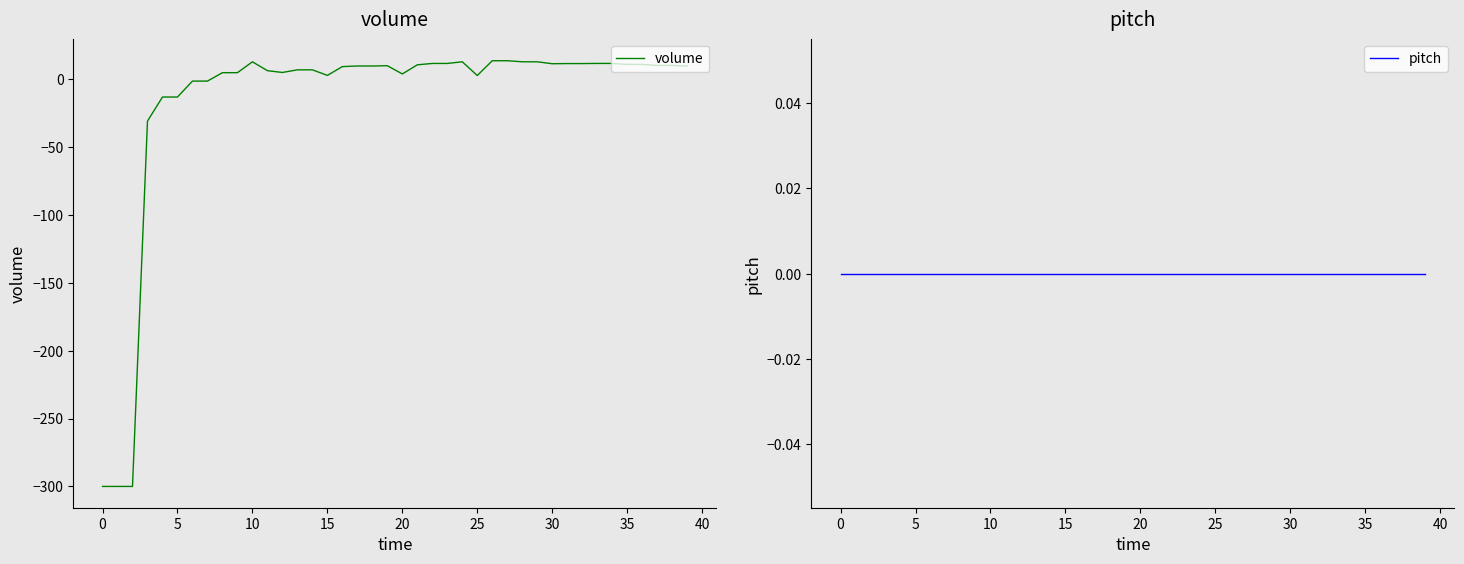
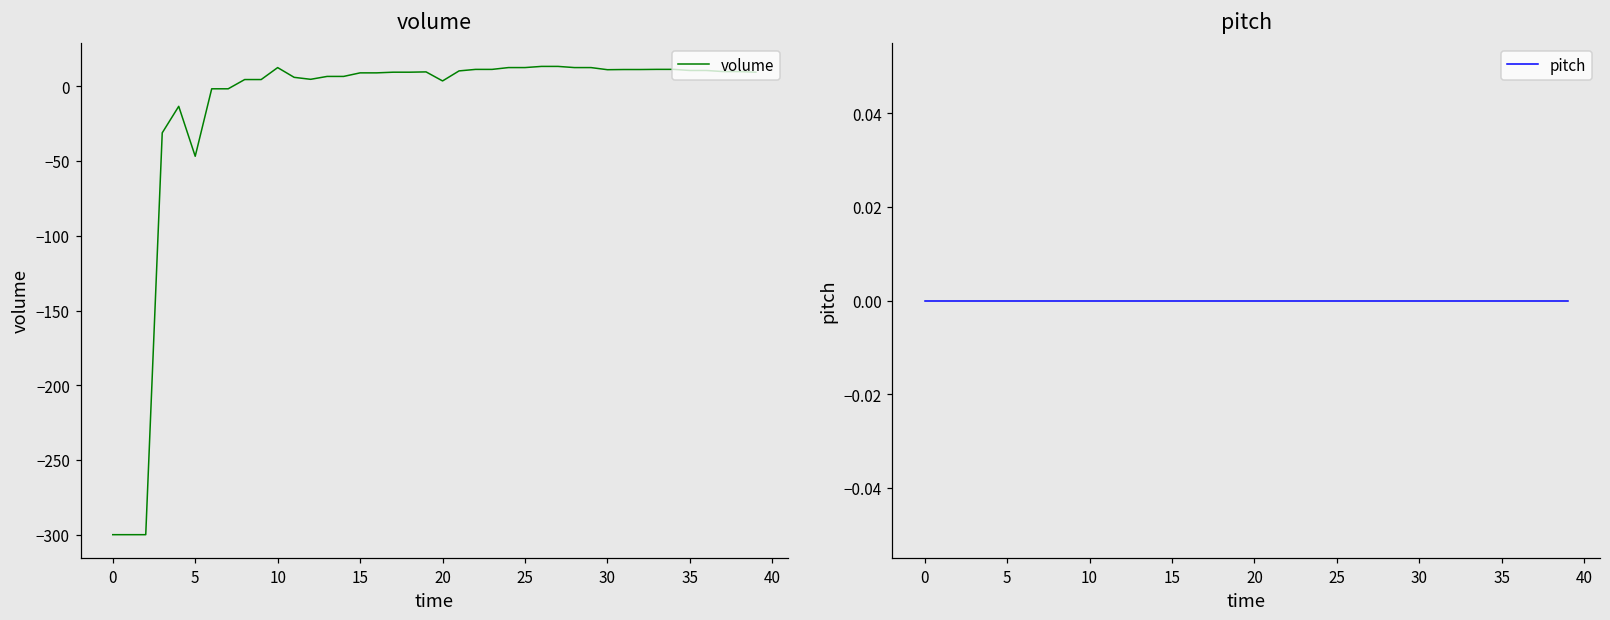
  {
    "volume": {
      "0": -300,
-     "5": -13,
+     "5": -47,
      "10": 13,
-     "15": 3,
+     "15": 9,
      "20": 4,
-     "25": 2,
+     "25": 13,
      "30": 11
    },
    "pitch": {
      "0": 0.000,
      "5": 0.000,
      "10": 0.000,
      "15": 0.000,
      "20": 0.000,
      "25": 0.000,
      "30": 0.000,
      "35": 0.000
    }
  }
